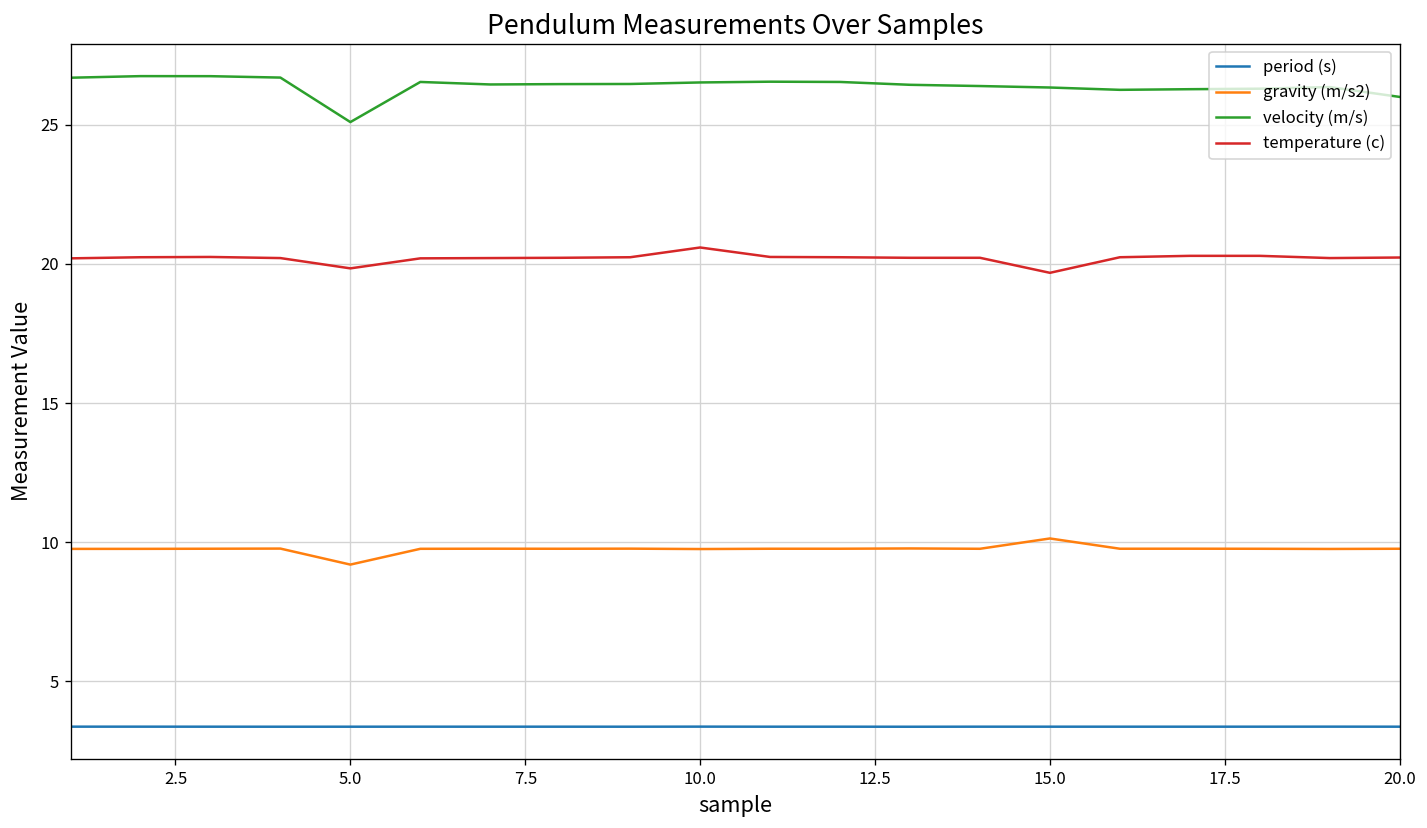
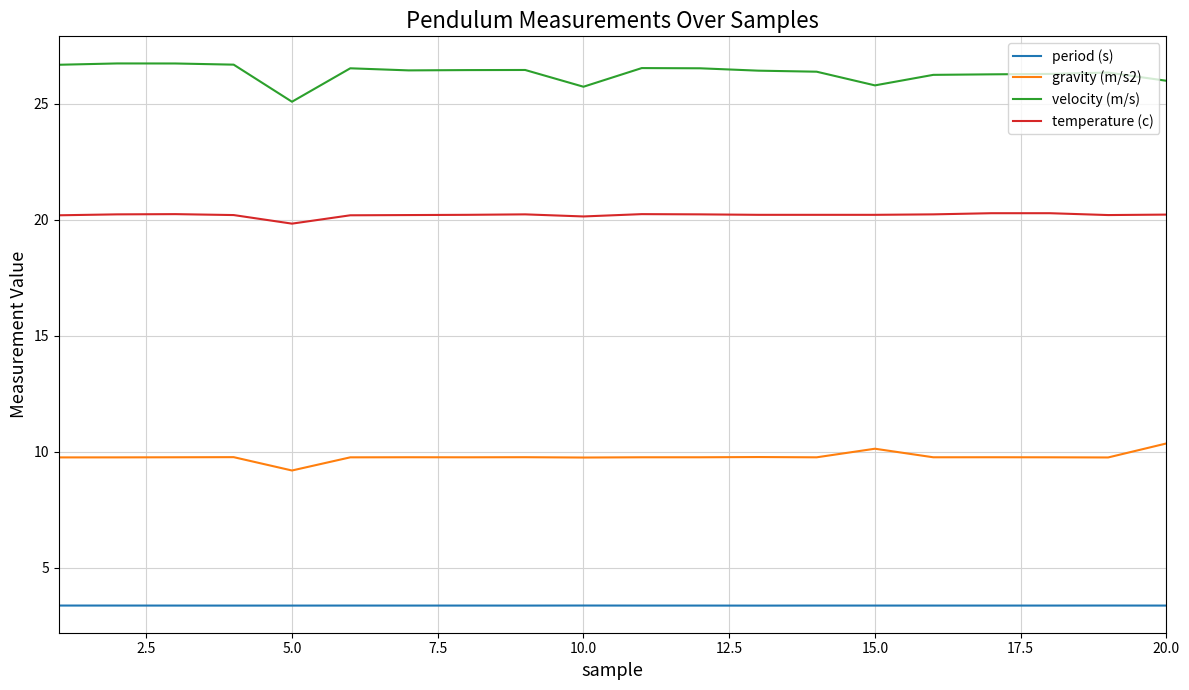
  {
    "period (s)": {
      "5.0": 3.4,
      "10.0": 3.4,
      "15.0": 3.4,
      "20.0": 3.4
    },
    "gravity (m/s2)": {
      "5.0": 9.2,
      "10.0": 9.8,
      "15.0": 10.1,
-     "20.0": 9.8
+     "20.0": 10.4
    },
    "velocity (m/s)": {
      "5.0": 25.1,
-     "10.0": 26.5,
-     "15.0": 26.3,
+     "10.0": 25.7,
+     "15.0": 25.8,
      "20.0": 26.0
    },
    "temperature (c)": {
      "5.0": 19.8,
-     "10.0": 20.6,
-     "15.0": 19.7,
+     "10.0": 20.2,
+     "15.0": 20.2,
      "20.0": 20.2
    }
  }
